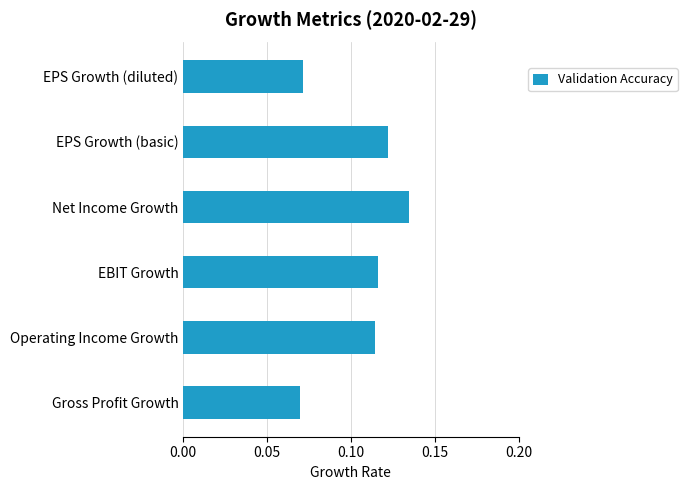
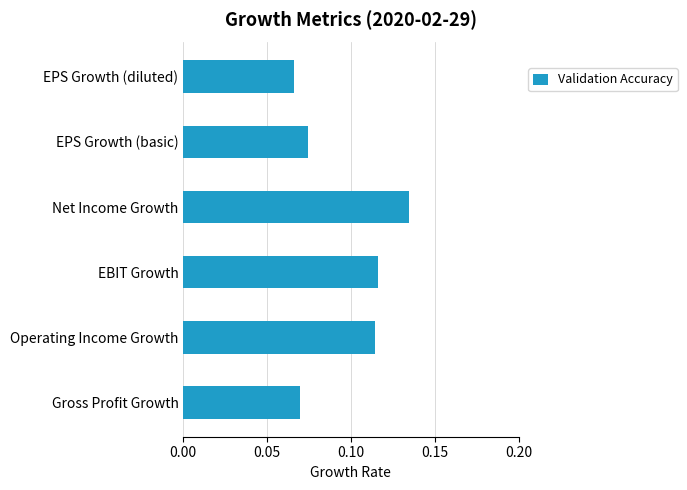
  {
-   "EPS Growth (diluted)": 0.071,
-   "EPS Growth (basic)": 0.122,
+   "EPS Growth (diluted)": 0.066,
+   "EPS Growth (basic)": 0.074,
    "Net Income Growth": 0.134,
    "EBIT Growth": 0.116,
    "Operating Income Growth": 0.114,
    "Gross Profit Growth": 0.070
  }
